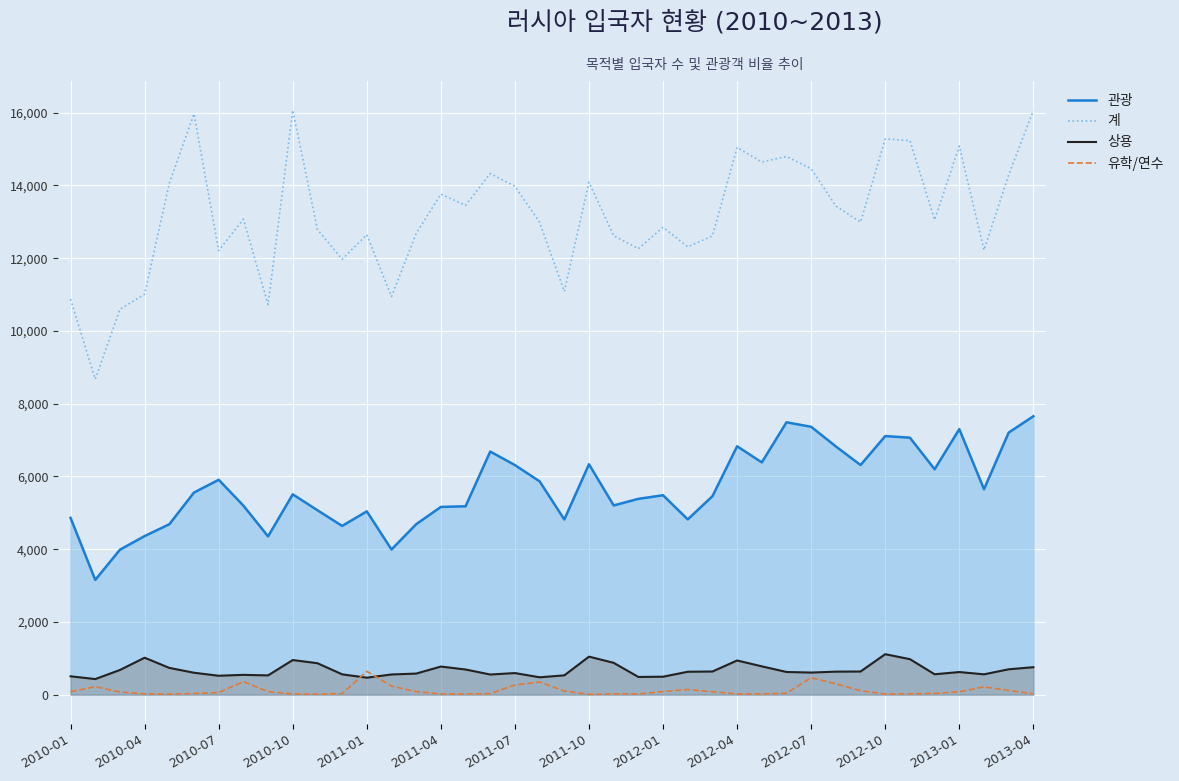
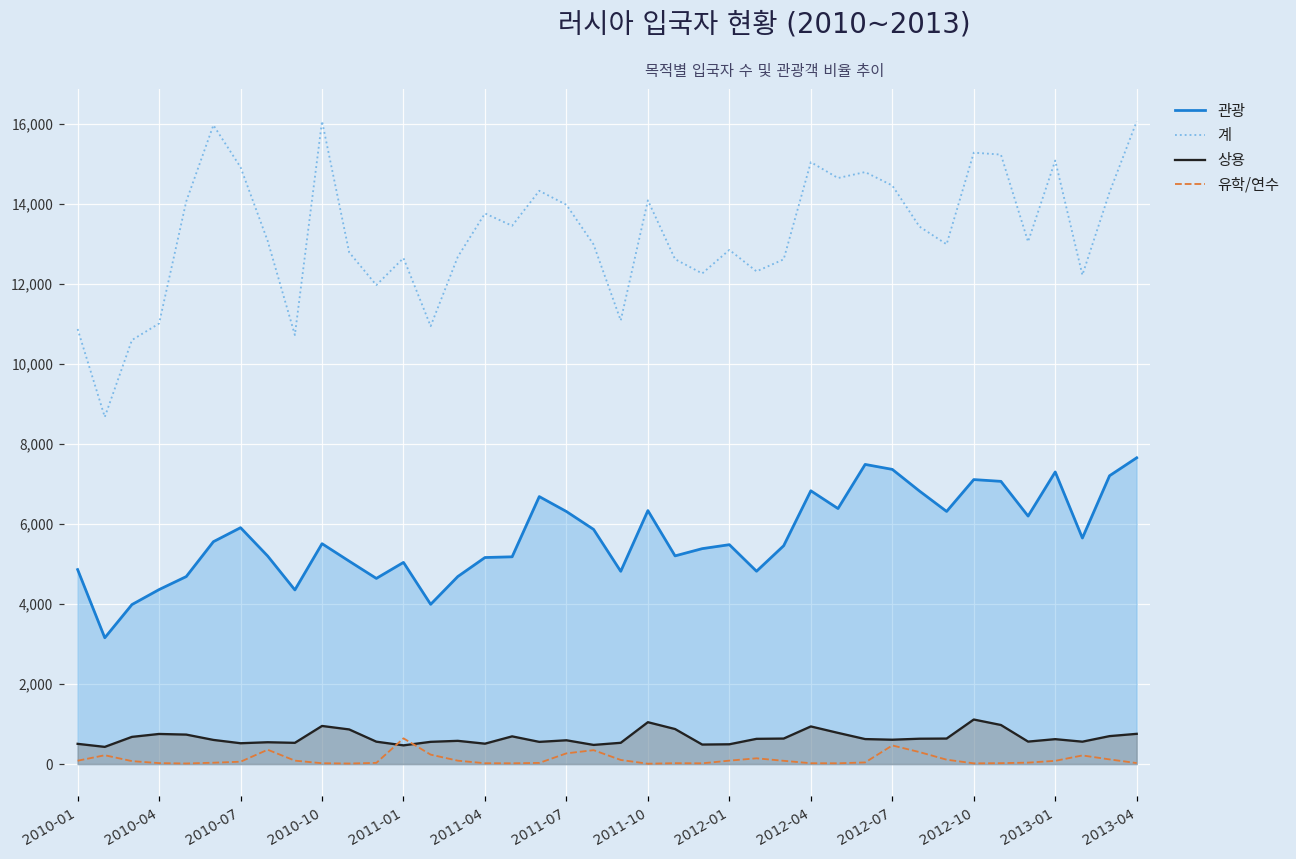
  {
    "관광": {
      "2010-01": "4,900",
      "2010-04": "4,400",
      "2010-07": "5,900",
      "2010-10": "5,500",
      "2011-01": "5,000",
      "2011-04": "5,200",
      "2011-07": "6,300",
      "2011-10": "6,300",
      "2012-01": "5,500",
      "2012-04": "6,800",
      "2012-07": "7,400",
      "2012-10": "7,100",
      "2013-01": "7,300",
      "2013-04": "7,700"
    },
    "계": {
      "2010-01": "10,900",
      "2010-04": "11,000",
-     "2010-07": "12,200",
+     "2010-07": "14,900",
      "2010-10": "16,100",
      "2011-01": "12,600",
      "2011-04": "13,800",
      "2011-07": "14,000",
      "2011-10": "14,100",
      "2012-01": "12,900",
      "2012-04": "15,000",
      "2012-07": "14,500",
      "2012-10": "15,300",
      "2013-01": "15,100",
      "2013-04": "16,100"
    },
    "상용": {
      "2010-01": "500",
-     "2010-04": "1,000",
+     "2010-04": "800",
      "2010-07": "500",
      "2010-10": "1,000",
      "2011-01": "500",
-     "2011-04": "800",
+     "2011-04": "500",
      "2011-07": "600",
      "2011-10": "1,000",
      "2012-01": "500",
      "2012-04": "900",
      "2012-07": "600",
      "2012-10": "1,100",
      "2013-01": "600",
      "2013-04": "800"
    },
    "유학/연수": {
      "2010-01": "100",
      "2010-04": "0",
      "2010-07": "100",
      "2010-10": "0",
      "2011-01": "600",
      "2011-04": "0",
      "2011-07": "300",
      "2011-10": "0",
      "2012-01": "100",
      "2012-04": "0",
      "2012-07": "500",
      "2012-10": "0",
      "2013-01": "100",
      "2013-04": "0"
    }
  }
